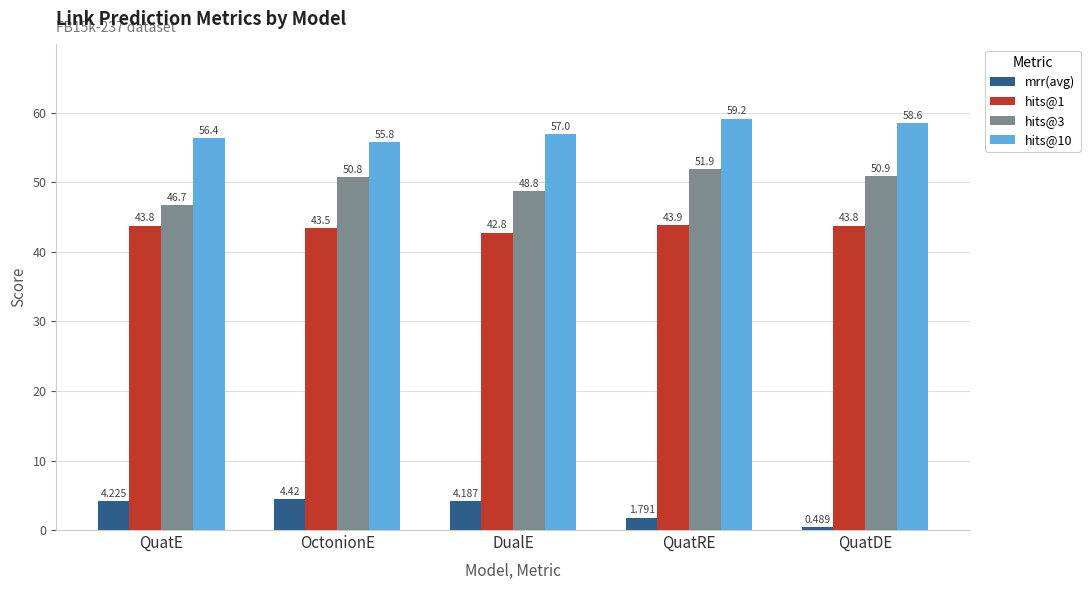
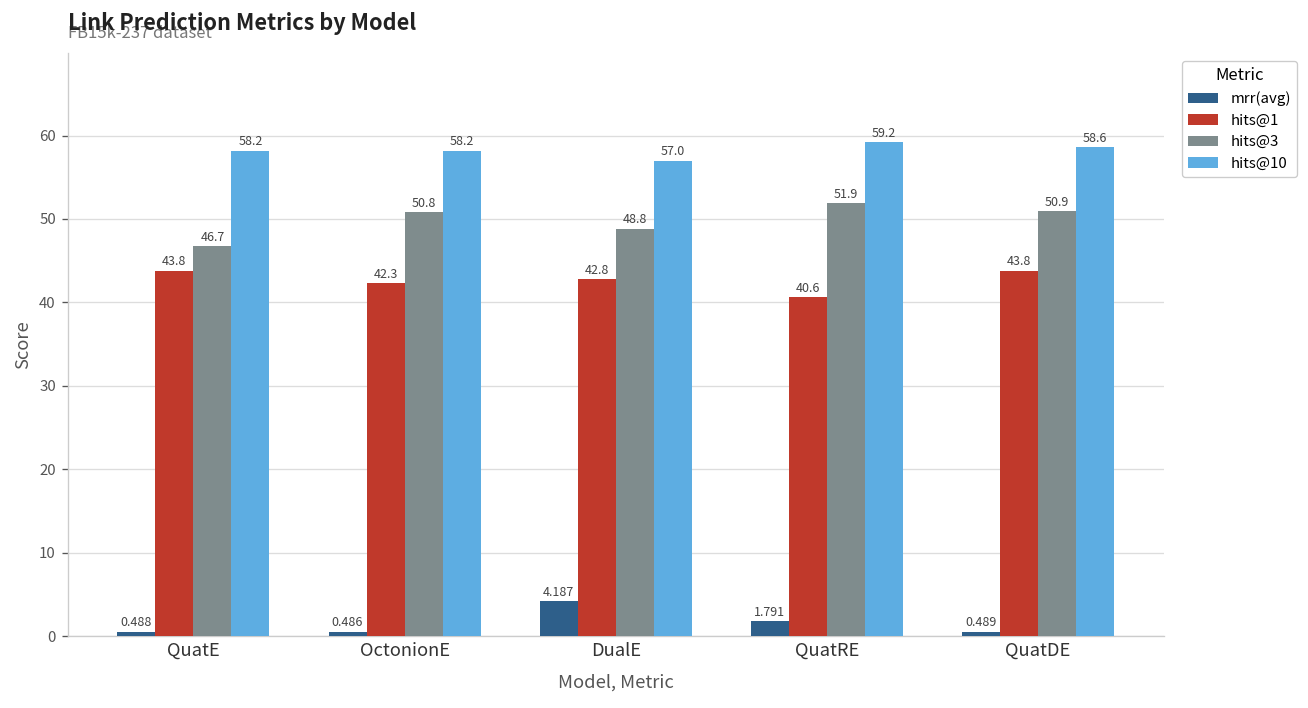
  {
    "mrr(avg)": {
-     "QuatE": 4.225,
-     "OctonionE": 4.42,
+     "QuatE": 0.488,
+     "OctonionE": 0.486,
      "DualE": 4.187,
      "QuatRE": 1.791,
      "QuatDE": 0.489
    },
    "hits@1": {
      "QuatE": 43.8,
-     "OctonionE": 43.5,
+     "OctonionE": 42.3,
      "DualE": 42.8,
-     "QuatRE": 43.9,
+     "QuatRE": 40.6,
      "QuatDE": 43.8
    },
    "hits@3": {
      "QuatE": 46.7,
      "OctonionE": 50.8,
      "DualE": 48.8,
      "QuatRE": 51.9,
      "QuatDE": 50.9
    },
    "hits@10": {
-     "QuatE": 56.4,
-     "OctonionE": 55.8,
+     "QuatE": 58.2,
+     "OctonionE": 58.2,
      "DualE": 57.0,
      "QuatRE": 59.2,
      "QuatDE": 58.6
    }
  }
